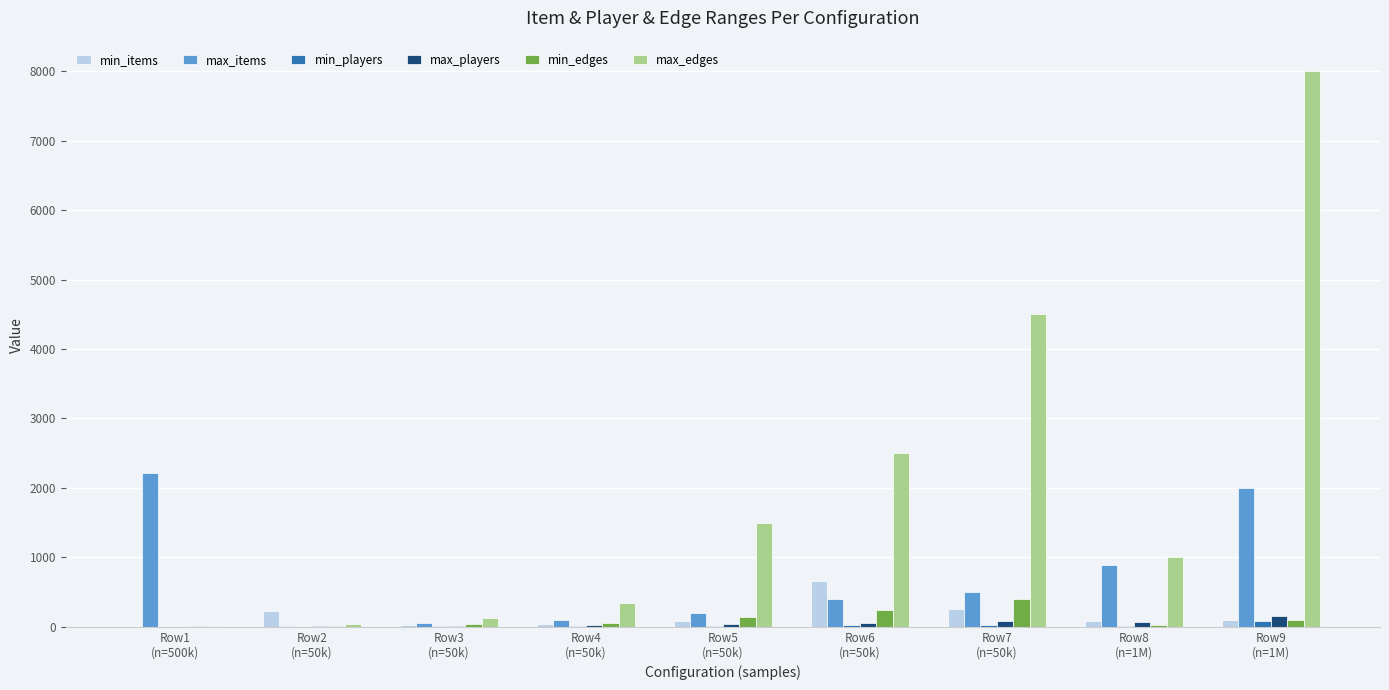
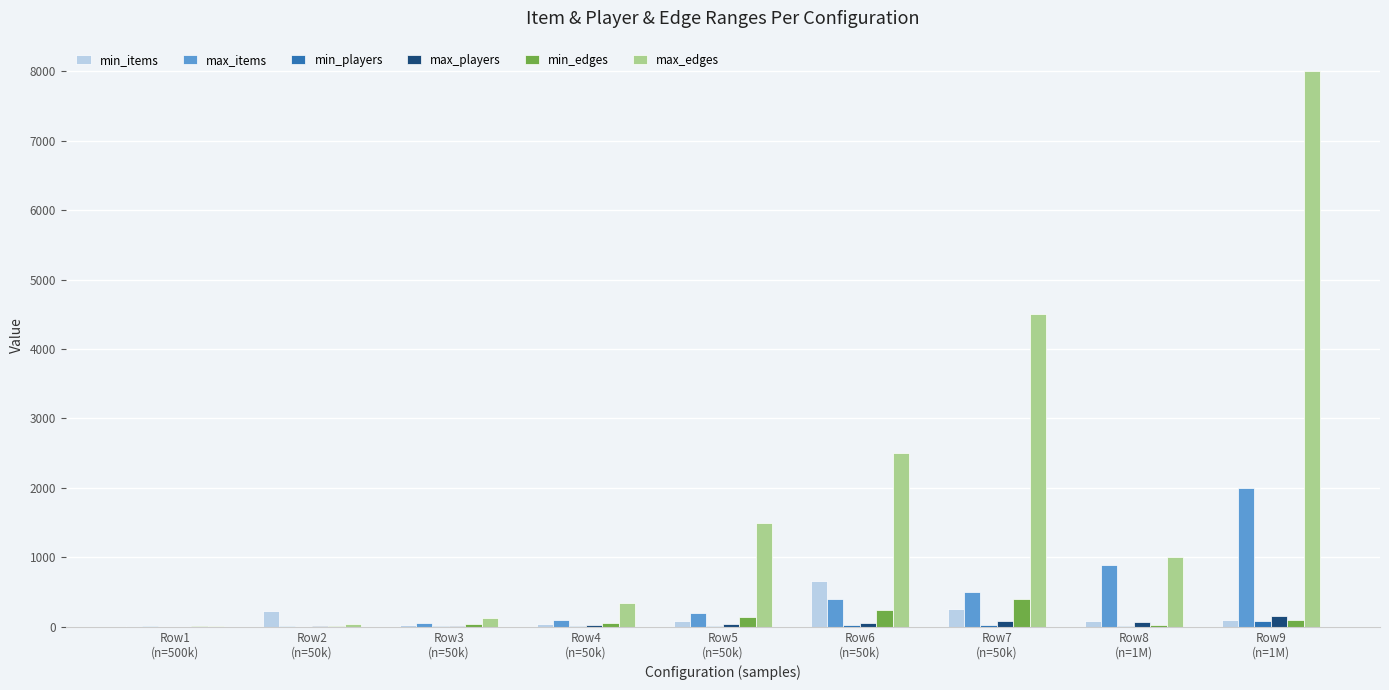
  {
    "min_items": {
      "Row2 (n=50k)": 200,
      "Row4 (n=50k)": 0,
      "Row5 (n=50k)": 100,
      "Row6 (n=50k)": 700,
      "Row7 (n=50k)": 300,
      "Row8 (n=1M)": 100,
      "Row9 (n=1M)": 100
    },
    "max_items": {
-     "Row1 (n=500k)": 2200,
+     "Row1 (n=500k)": 0,
      "Row3 (n=50k)": 100,
      "Row4 (n=50k)": 100,
      "Row5 (n=50k)": 200,
      "Row6 (n=50k)": 400,
      "Row7 (n=50k)": 500,
      "Row8 (n=1M)": 900,
      "Row9 (n=1M)": 2000
    },
    "min_players": {
      "Row9 (n=1M)": 100
    },
    "max_players": {
      "Row6 (n=50k)": 100,
      "Row7 (n=50k)": 100,
      "Row8 (n=1M)": 100,
      "Row9 (n=1M)": 200
    },
    "min_edges": {
      "Row4 (n=50k)": 100,
      "Row5 (n=50k)": 100,
      "Row6 (n=50k)": 200,
      "Row7 (n=50k)": 400,
      "Row9 (n=1M)": 100
    },
    "max_edges": {
      "Row3 (n=50k)": 100,
      "Row4 (n=50k)": 400,
      "Row5 (n=50k)": 1500,
      "Row6 (n=50k)": 2500,
      "Row7 (n=50k)": 4500,
      "Row8 (n=1M)": 1000,
      "Row9 (n=1M)": 8000
    }
  }
